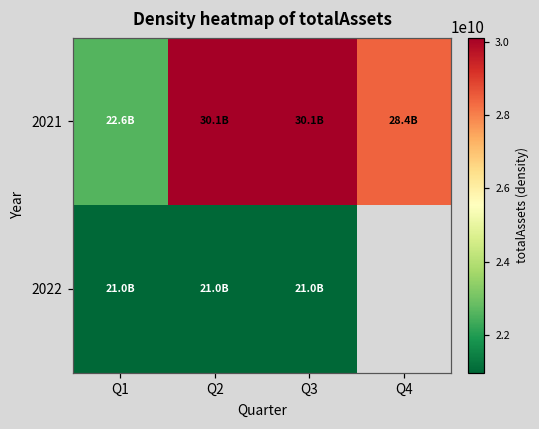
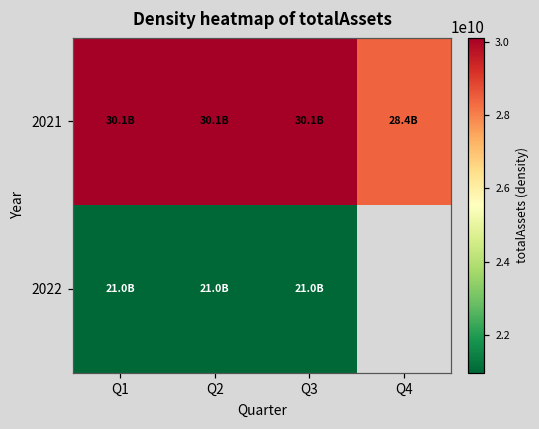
  {
    "2021": {
-     "Q1": "22.6B",
+     "Q1": "30.1B",
      "Q2": "30.1B",
      "Q3": "30.1B",
      "Q4": "28.4B"
    },
    "2022": {
      "Q1": "21.0B",
      "Q2": "21.0B",
      "Q3": "21.0B"
    }
  }
